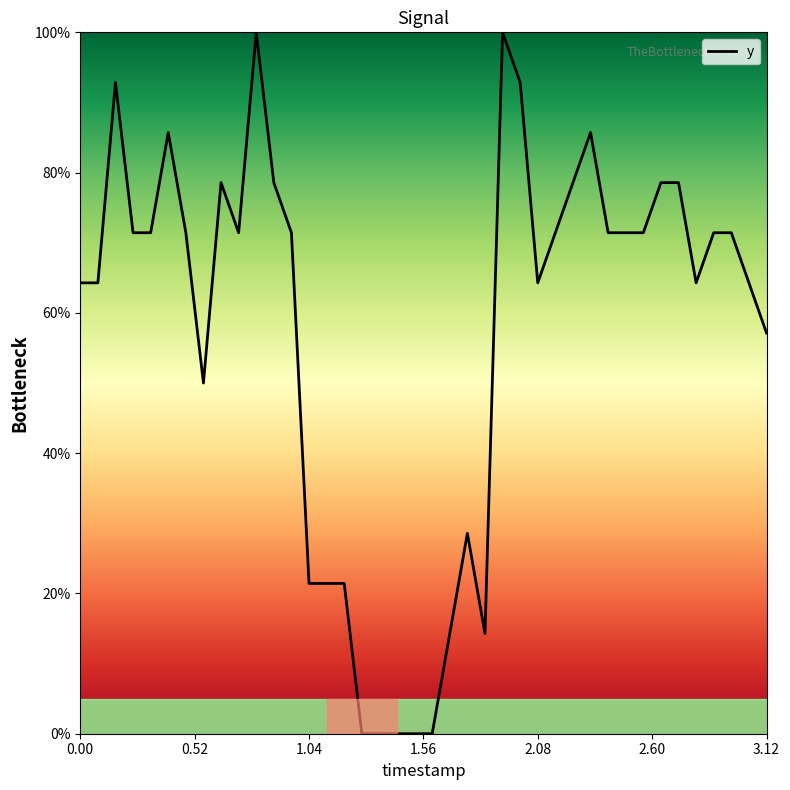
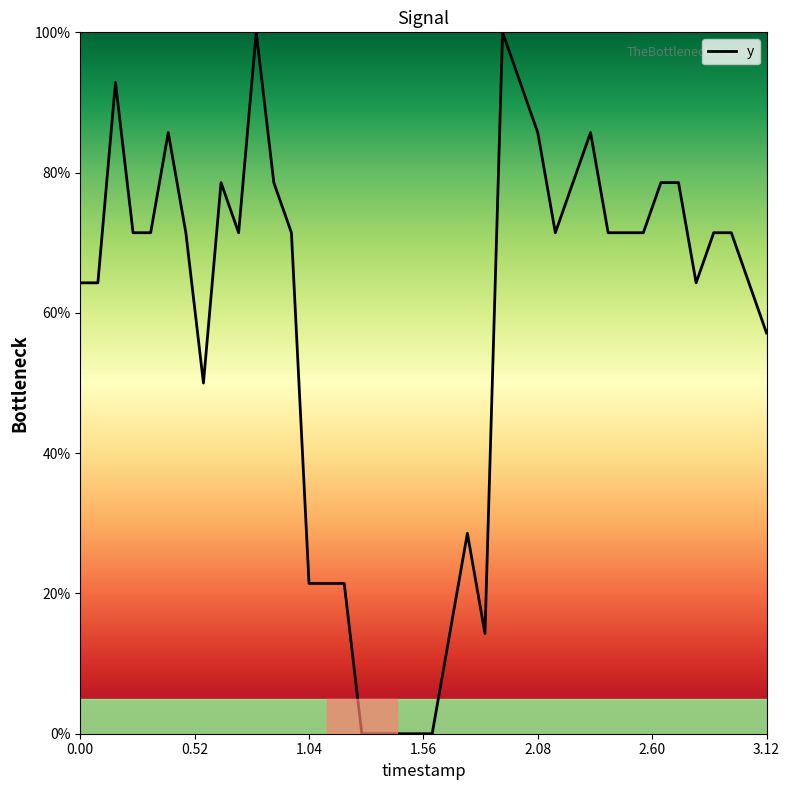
  {
    "0.00": "64%",
    "1.04": "21%",
-   "2.08": "64%",
+   "2.08": "86%",
    "3.12": "57%"
  }
